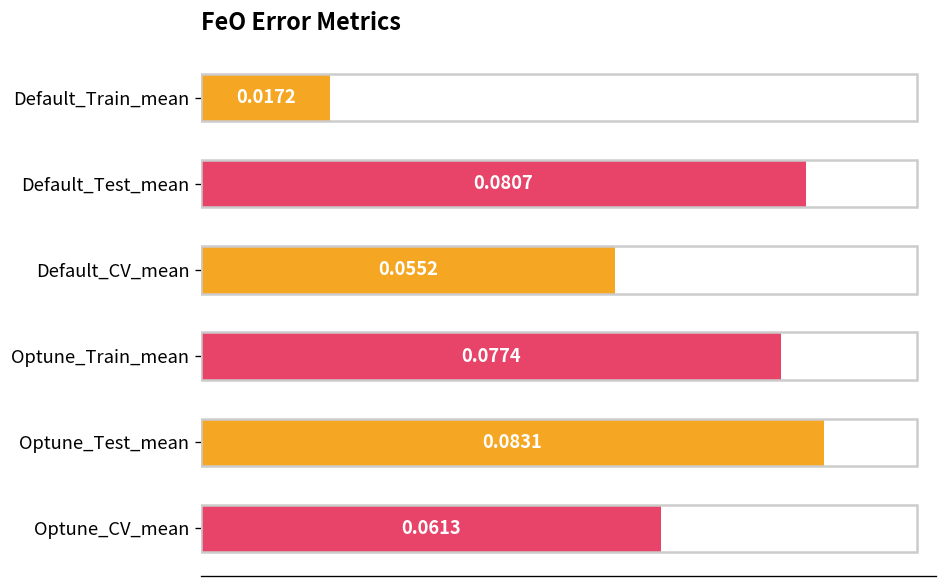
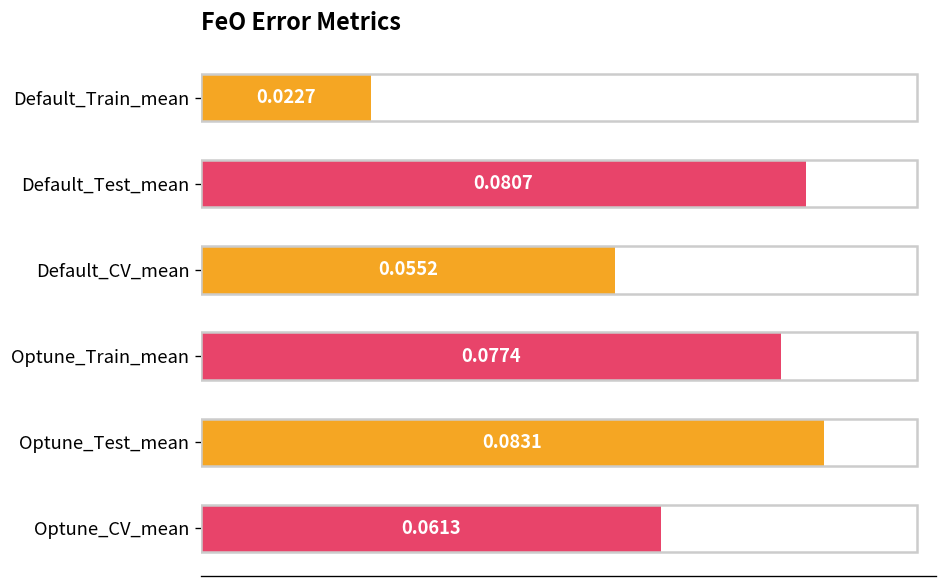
  {
-   "Default_Train_mean": 0.0172,
+   "Default_Train_mean": 0.0227,
    "Default_Test_mean": 0.0807,
    "Default_CV_mean": 0.0552,
    "Optune_Train_mean": 0.0774,
    "Optune_Test_mean": 0.0831,
    "Optune_CV_mean": 0.0613
  }
